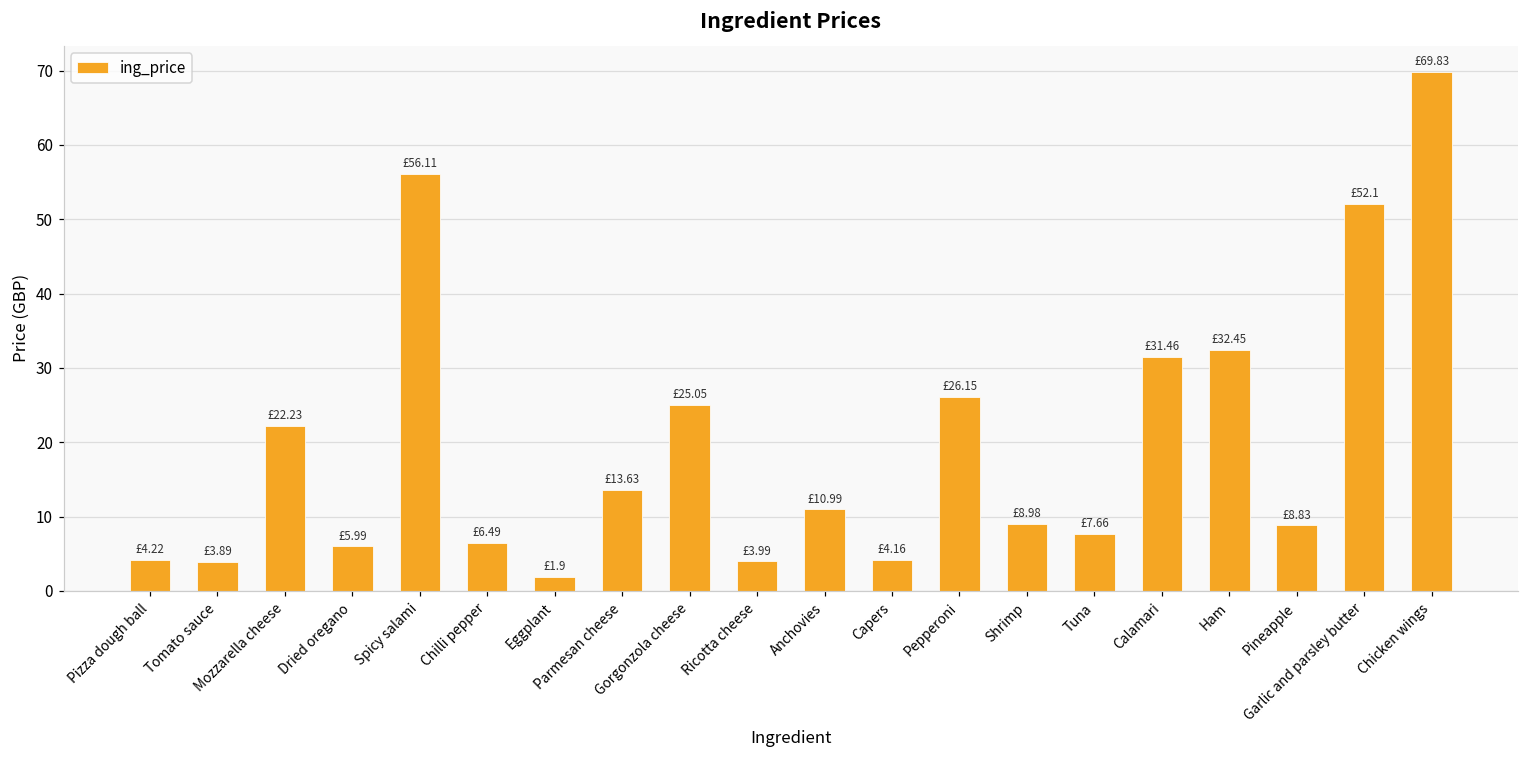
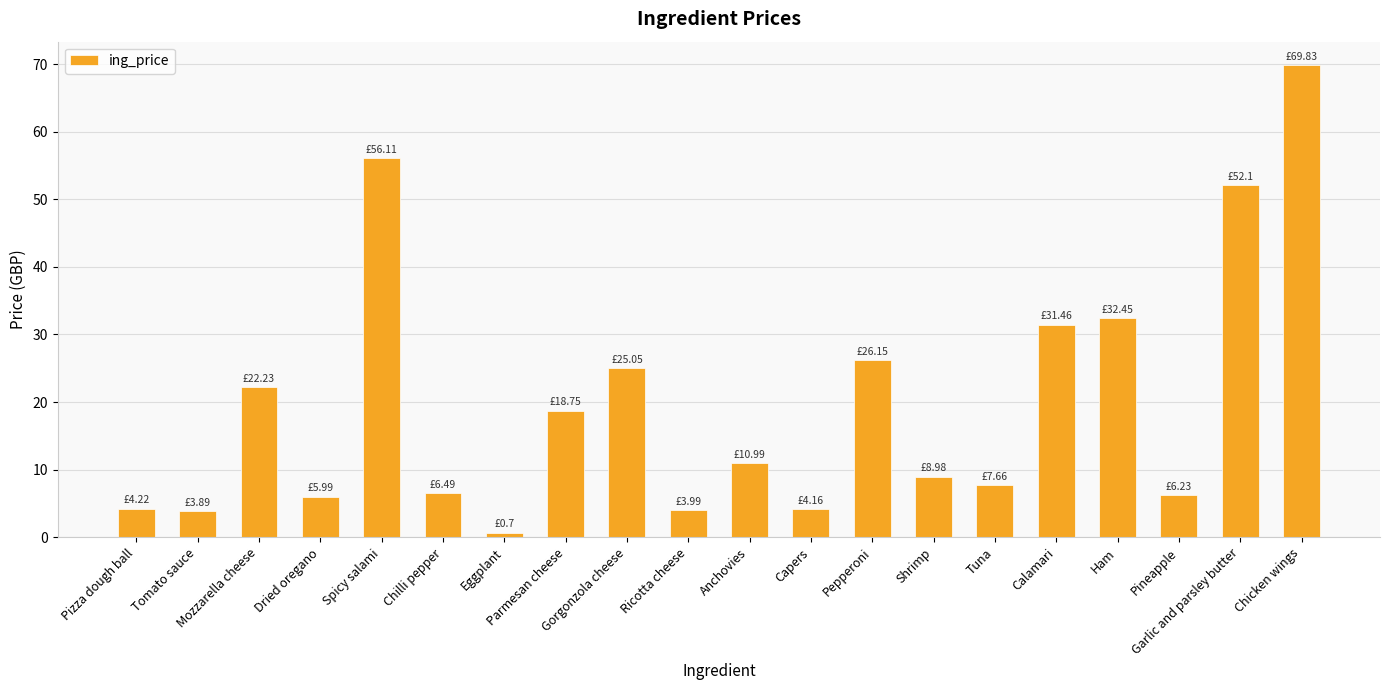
  {
    "Pizza dough ball": "£4.22",
    "Tomato sauce": "£3.89",
    "Mozzarella cheese": "£22.23",
    "Dried oregano": "£5.99",
    "Spicy salami": "£56.11",
    "Chilli pepper": "£6.49",
-   "Eggplant": "£1.9",
-   "Parmesan cheese": "£13.63",
+   "Eggplant": "£0.7",
+   "Parmesan cheese": "£18.75",
    "Gorgonzola cheese": "£25.05",
    "Ricotta cheese": "£3.99",
    "Anchovies": "£10.99",
    "Capers": "£4.16",
    "Pepperoni": "£26.15",
    "Shrimp": "£8.98",
    "Tuna": "£7.66",
    "Calamari": "£31.46",
    "Ham": "£32.45",
-   "Pineapple": "£8.83",
+   "Pineapple": "£6.23",
    "Garlic and parsley butter": "£52.1",
    "Chicken wings": "£69.83"
  }
